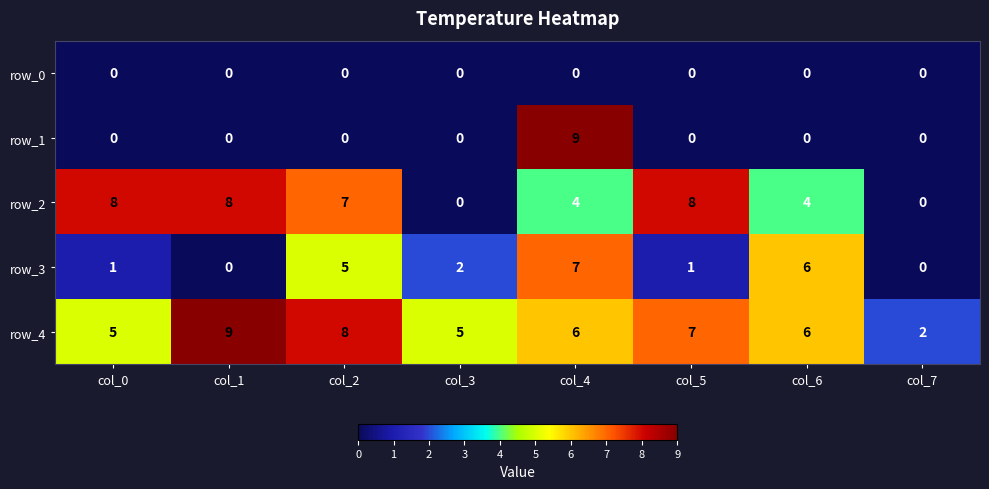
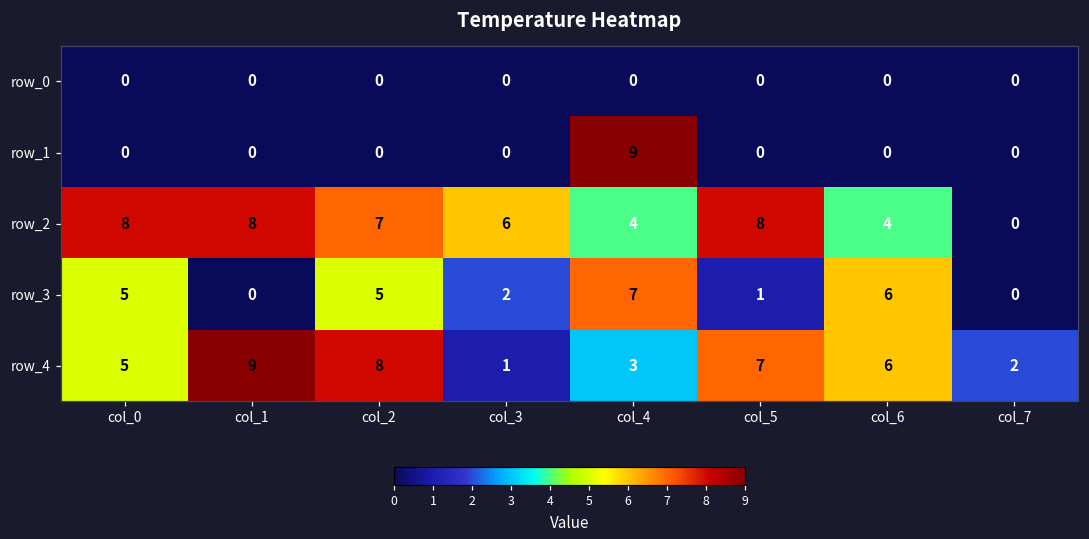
  {
    "row_0": {
      "col_0": 0,
      "col_1": 0,
      "col_2": 0,
      "col_3": 0,
      "col_4": 0,
      "col_5": 0,
      "col_6": 0,
      "col_7": 0
    },
    "row_1": {
      "col_0": 0,
      "col_1": 0,
      "col_2": 0,
      "col_3": 0,
      "col_4": 9,
      "col_5": 0,
      "col_6": 0,
      "col_7": 0
    },
    "row_2": {
      "col_0": 8,
      "col_1": 8,
      "col_2": 7,
-     "col_3": 0,
+     "col_3": 6,
      "col_4": 4,
      "col_5": 8,
      "col_6": 4,
      "col_7": 0
    },
    "row_3": {
-     "col_0": 1,
+     "col_0": 5,
      "col_1": 0,
      "col_2": 5,
      "col_3": 2,
      "col_4": 7,
      "col_5": 1,
      "col_6": 6,
      "col_7": 0
    },
    "row_4": {
      "col_0": 5,
      "col_1": 9,
      "col_2": 8,
-     "col_3": 5,
-     "col_4": 6,
+     "col_3": 1,
+     "col_4": 3,
      "col_5": 7,
      "col_6": 6,
      "col_7": 2
    }
  }
